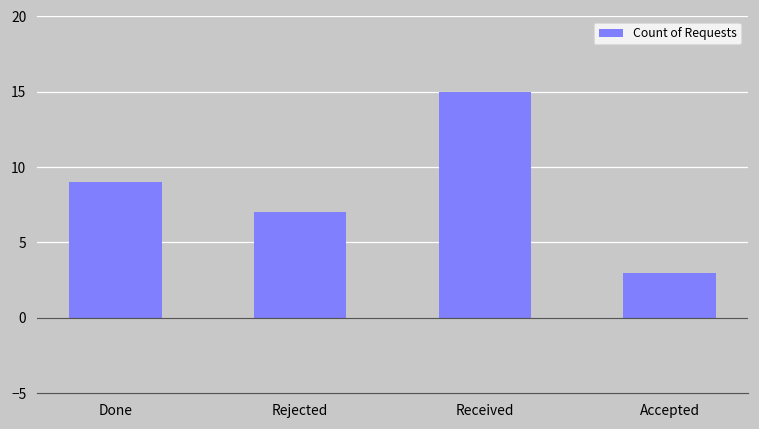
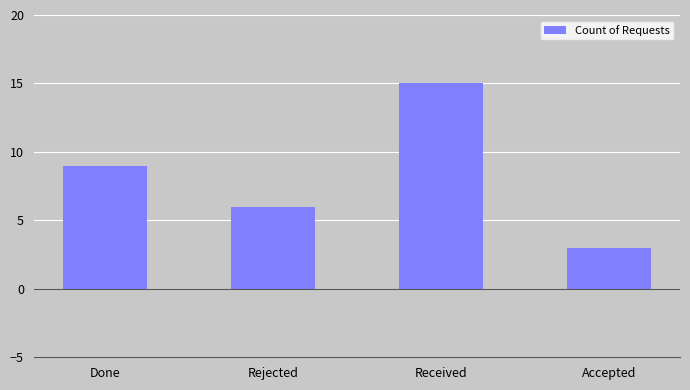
  {
    "Done": 9,
-   "Rejected": 7,
+   "Rejected": 6,
    "Received": 15,
    "Accepted": 3
  }
